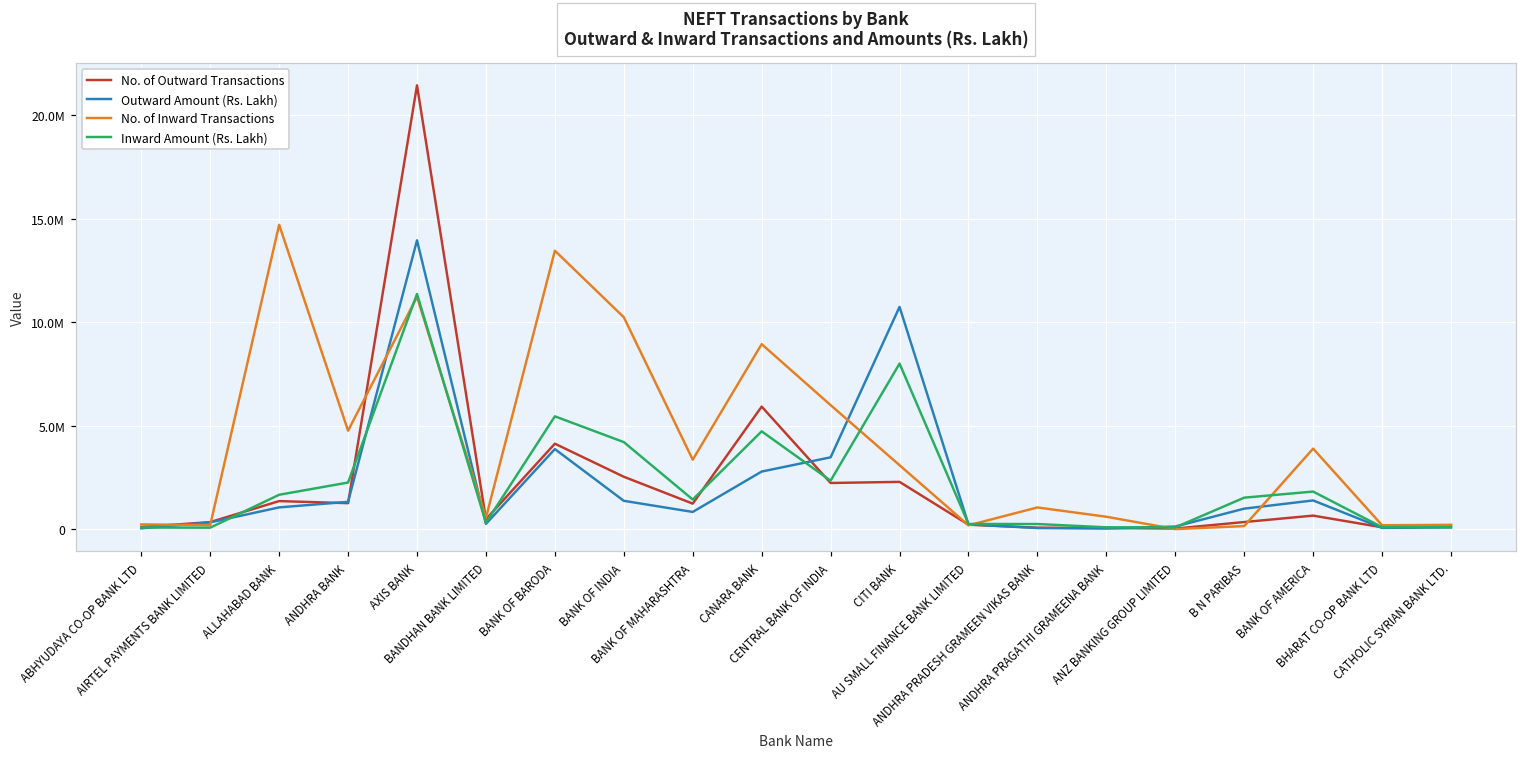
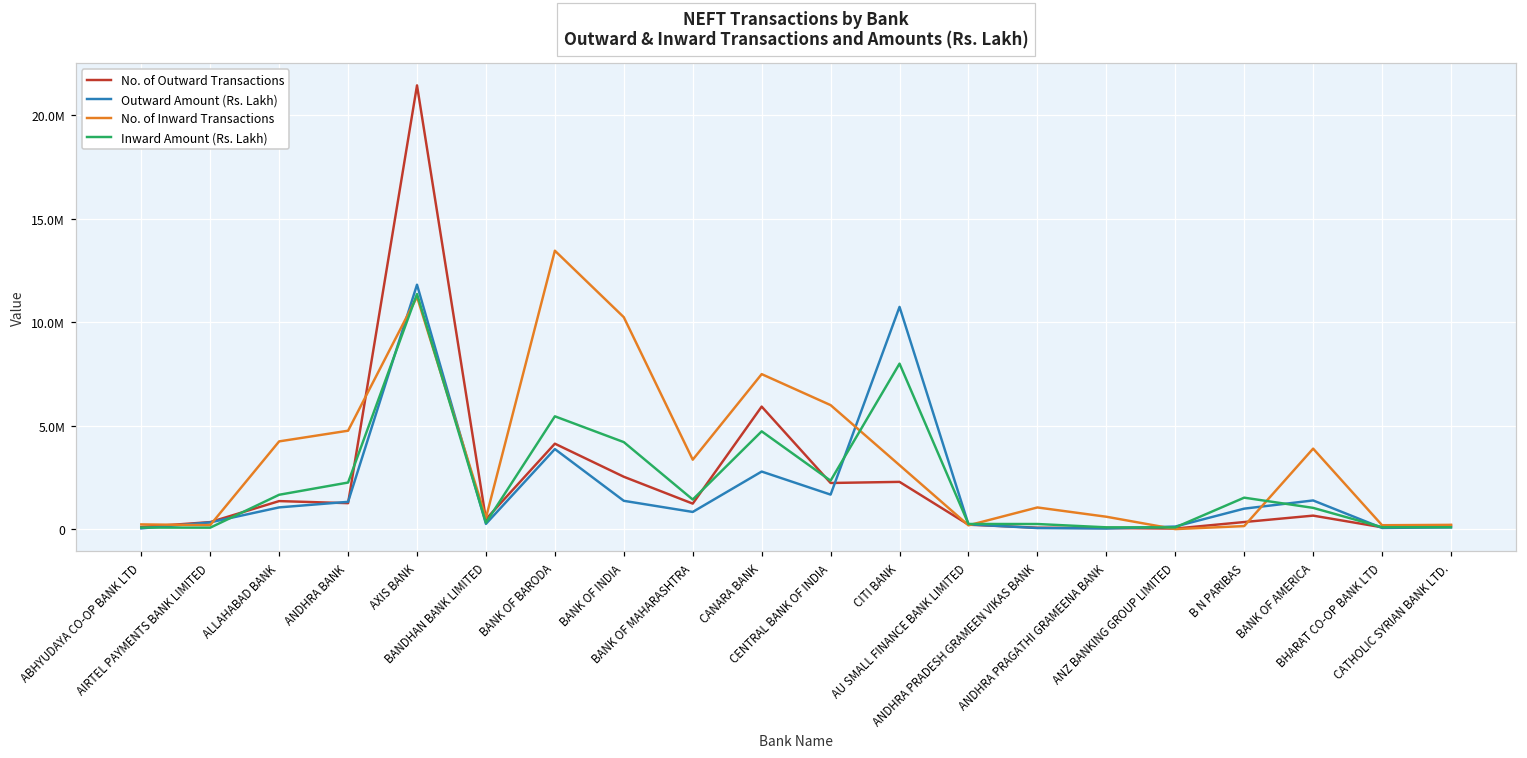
  {
    "No. of Outward Transactions": {
      "ALLAHABAD BANK": 1400000,
      "AXIS BANK": 21400000,
      "BANK OF BARODA": 4100000,
      "BANK OF INDIA": 2500000,
      "BANK OF MAHARASHTRA": 1200000,
      "CANARA BANK": 5900000,
      "CITI BANK": 2300000,
      "B N PARIBAS": 400000,
      "BANK OF AMERICA": 700000
    },
    "Outward Amount (Rs. Lakh)": {
      "ALLAHABAD BANK": 1100000,
-     "AXIS BANK": 13900000,
+     "AXIS BANK": 11800000,
      "BANK OF BARODA": 3900000,
      "BANK OF INDIA": 1400000,
      "BANK OF MAHARASHTRA": 800000,
      "CANARA BANK": 2800000,
-     "CENTRAL BANK OF INDIA": 3500000,
+     "CENTRAL BANK OF INDIA": 1700000,
      "CITI BANK": 10700000,
      "B N PARIBAS": 1000000,
      "BANK OF AMERICA": 1400000
    },
    "No. of Inward Transactions": {
-     "ALLAHABAD BANK": 14700000,
+     "ALLAHABAD BANK": 4200000,
      "ANDHRA BANK": 4800000,
      "AXIS BANK": 11200000,
      "BANK OF BARODA": 13400000,
      "BANK OF INDIA": 10200000,
      "BANK OF MAHARASHTRA": 3400000,
-     "CANARA BANK": 8900000,
+     "CANARA BANK": 7500000,
      "CENTRAL BANK OF INDIA": 6000000,
      "CITI BANK": 3100000,
      "ANDHRA PRADESH GRAMEEN VIKAS BANK": 1100000,
      "ANDHRA PRAGATHI GRAMEENA BANK": 600000,
      "B N PARIBAS": 200000,
      "BANK OF AMERICA": 3900000
    },
    "Inward Amount (Rs. Lakh)": {
      "ALLAHABAD BANK": 1700000,
      "ANDHRA BANK": 2300000,
      "AXIS BANK": 11400000,
      "BANK OF BARODA": 5500000,
      "BANK OF INDIA": 4200000,
      "BANK OF MAHARASHTRA": 1400000,
      "CANARA BANK": 4700000,
      "CITI BANK": 8000000,
      "ANDHRA PRADESH GRAMEEN VIKAS BANK": 300000,
      "B N PARIBAS": 1500000,
-     "BANK OF AMERICA": 1800000
+     "BANK OF AMERICA": 1000000
    }
  }
